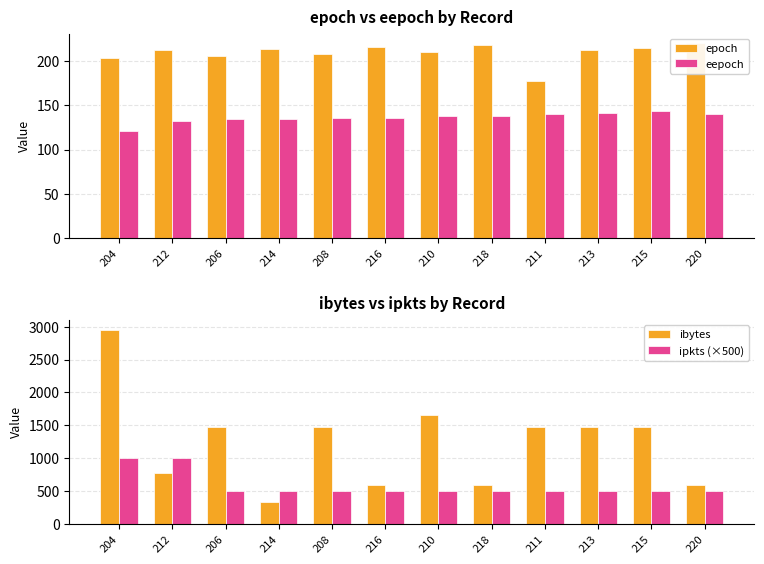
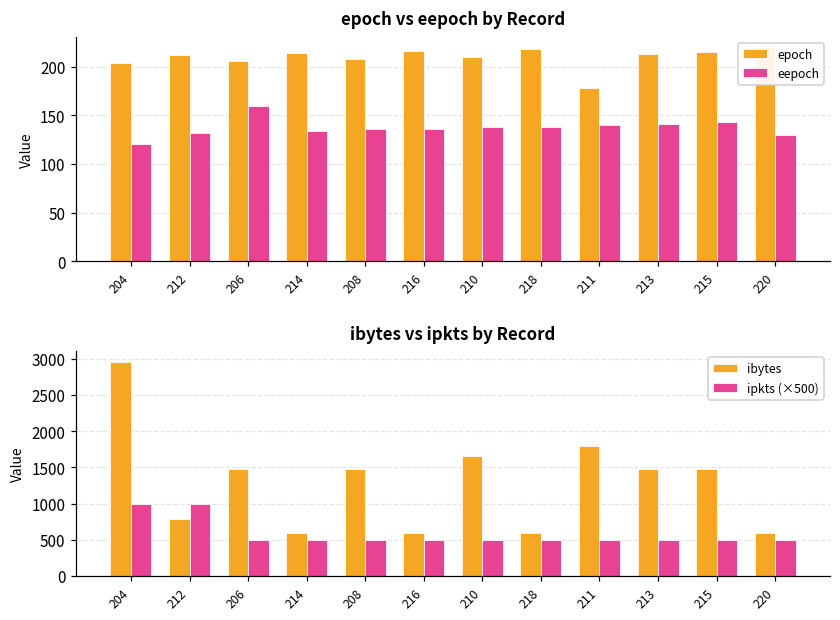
  {
    "epoch vs eepoch by Record": {
      "epoch": {
        "204": 200,
        "212": 210,
        "206": 210,
        "214": 210,
        "208": 210,
        "216": 220,
        "210": 210,
        "218": 220,
        "211": 180,
        "213": 210,
        "215": 220
      },
      "eepoch": {
        "204": 120,
        "212": 130,
-       "206": 130,
+       "206": 160,
        "214": 130,
        "208": 140,
        "216": 140,
        "210": 140,
        "218": 140,
        "211": 140,
        "213": 140,
        "215": 140,
-       "220": 140
+       "220": 130
      }
    },
    "ibytes vs ipkts by Record": {
      "ibytes": {
        "204": 3000,
        "212": 800,
        "206": 1500,
-       "214": 300,
+       "214": 600,
        "208": 1500,
        "216": 600,
        "210": 1700,
        "218": 600,
-       "211": 1500,
+       "211": 1800,
        "213": 1500,
        "215": 1500,
        "220": 600
      },
      "ipkts (×500)": {
        "204": 1000,
        "212": 1000,
        "206": 500,
        "214": 500,
        "208": 500,
        "216": 500,
        "210": 500,
        "218": 500,
        "211": 500,
        "213": 500,
        "215": 500,
        "220": 500
      }
    }
  }
